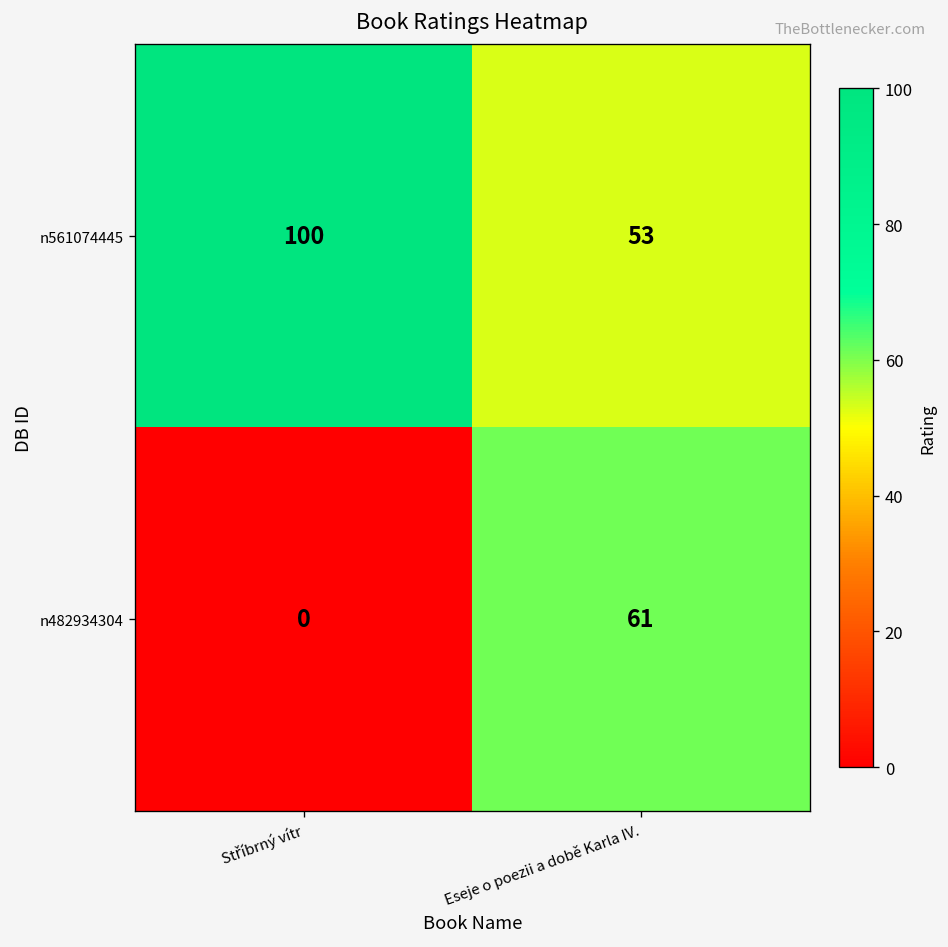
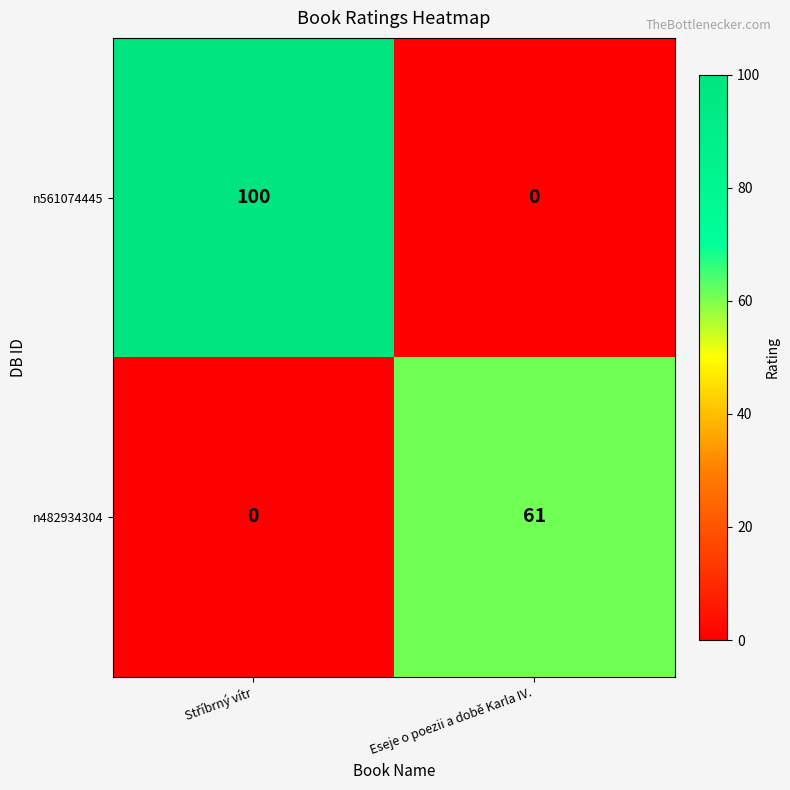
  {
    "n561074445": {
      "Stříbrný vítr": 100,
-     "Eseje o poezii a době Karla IV.": 53
+     "Eseje o poezii a době Karla IV.": 0
    },
    "n482934304": {
      "Stříbrný vítr": 0,
      "Eseje o poezii a době Karla IV.": 61
    }
  }
